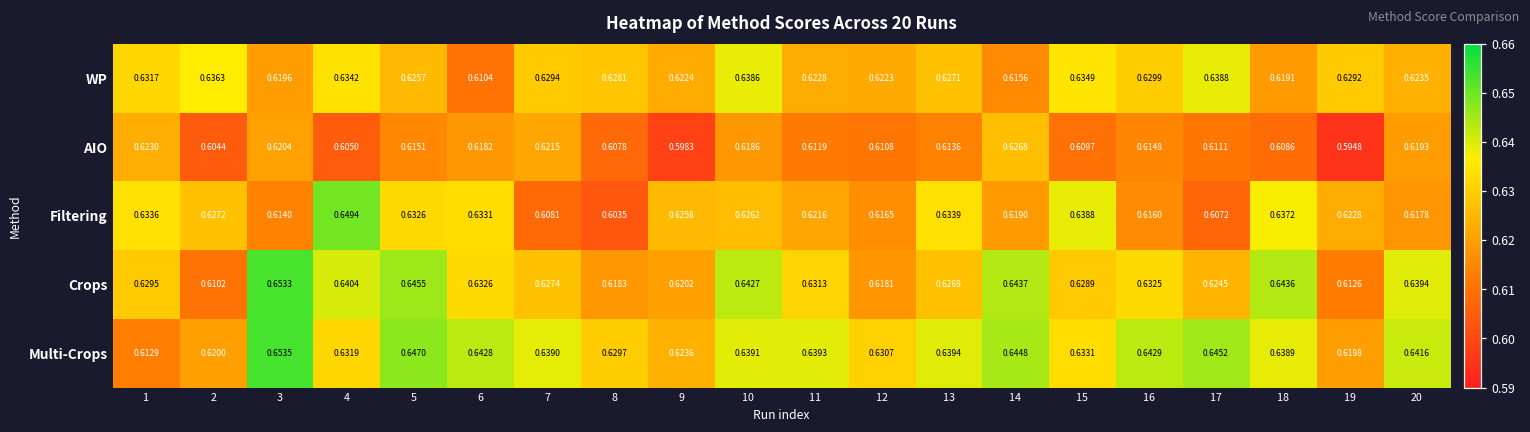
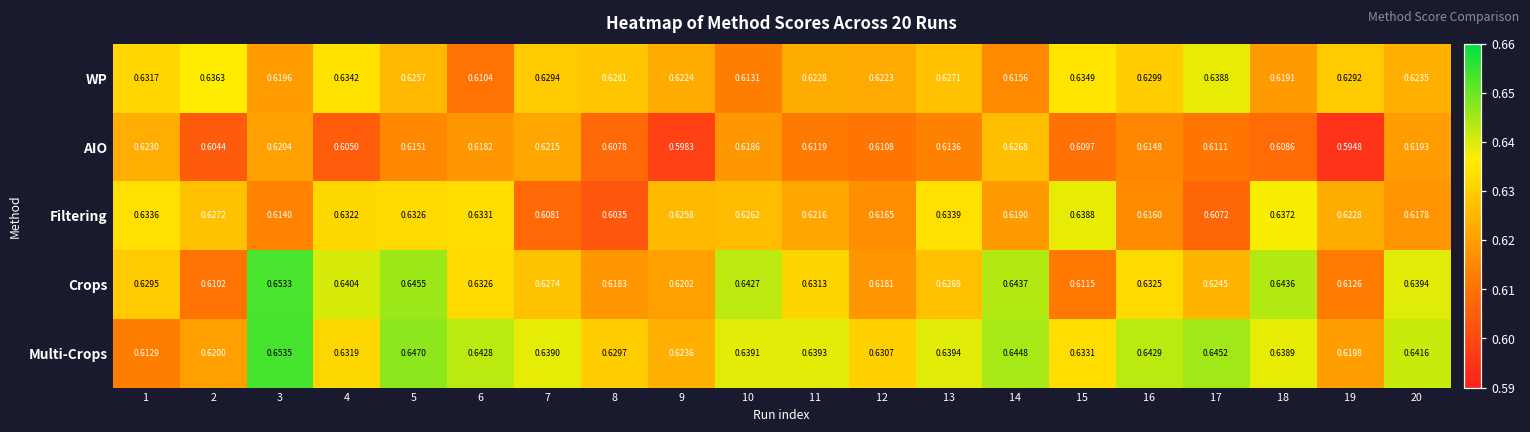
  {
    "WP": {
      "1": 0.6317,
      "2": 0.6363,
      "3": 0.6196,
      "4": 0.6342,
      "5": 0.6257,
      "6": 0.6104,
      "7": 0.6294,
      "8": 0.6281,
      "9": 0.6224,
-     "10": 0.6386,
+     "10": 0.6131,
      "11": 0.6228,
      "12": 0.6223,
      "13": 0.6271,
      "14": 0.6156,
      "15": 0.6349,
      "16": 0.6299,
      "17": 0.6388,
      "18": 0.6191,
      "19": 0.6292,
      "20": 0.6235
    },
    "AIO": {
      "1": 0.6230,
      "2": 0.6044,
      "3": 0.6204,
      "4": 0.6050,
      "5": 0.6151,
      "6": 0.6182,
      "7": 0.6215,
      "8": 0.6078,
      "9": 0.5983,
      "10": 0.6186,
      "11": 0.6119,
      "12": 0.6108,
      "13": 0.6136,
      "14": 0.6268,
      "15": 0.6097,
      "16": 0.6148,
      "17": 0.6111,
      "18": 0.6086,
      "19": 0.5948,
      "20": 0.6193
    },
    "Filtering": {
      "1": 0.6336,
      "2": 0.6272,
      "3": 0.6140,
-     "4": 0.6494,
+     "4": 0.6322,
      "5": 0.6326,
      "6": 0.6331,
      "7": 0.6081,
      "8": 0.6035,
      "9": 0.6258,
      "10": 0.6262,
      "11": 0.6216,
      "12": 0.6165,
      "13": 0.6339,
      "14": 0.6190,
      "15": 0.6388,
      "16": 0.6160,
      "17": 0.6072,
      "18": 0.6372,
      "19": 0.6228,
      "20": 0.6178
    },
    "Crops": {
      "1": 0.6295,
      "2": 0.6102,
      "3": 0.6533,
      "4": 0.6404,
      "5": 0.6455,
      "6": 0.6326,
      "7": 0.6274,
      "8": 0.6183,
      "9": 0.6202,
      "10": 0.6427,
      "11": 0.6313,
      "12": 0.6181,
      "13": 0.6269,
      "14": 0.6437,
-     "15": 0.6289,
+     "15": 0.6115,
      "16": 0.6325,
      "17": 0.6245,
      "18": 0.6436,
      "19": 0.6126,
      "20": 0.6394
    },
    "Multi-Crops": {
      "1": 0.6129,
      "2": 0.6200,
      "3": 0.6535,
      "4": 0.6319,
      "5": 0.6470,
      "6": 0.6428,
      "7": 0.6390,
      "8": 0.6297,
      "9": 0.6236,
      "10": 0.6391,
      "11": 0.6393,
      "12": 0.6307,
      "13": 0.6394,
      "14": 0.6448,
      "15": 0.6331,
      "16": 0.6429,
      "17": 0.6452,
      "18": 0.6389,
      "19": 0.6198,
      "20": 0.6416
    }
  }
